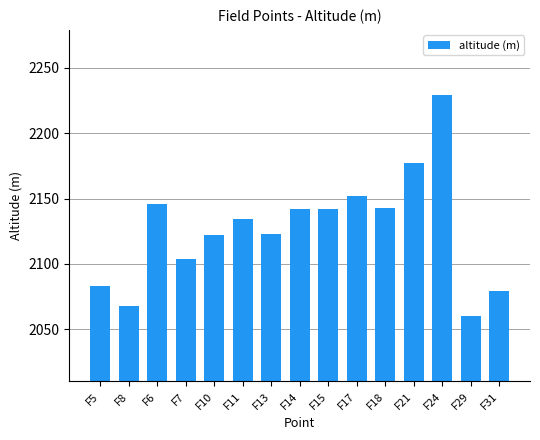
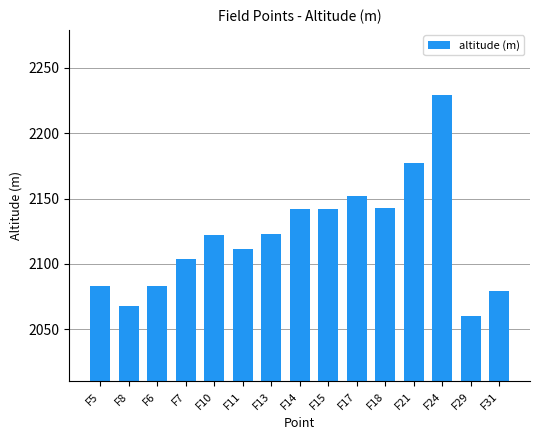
  {
    "F5": 2083,
    "F8": 2068,
-   "F6": 2146,
+   "F6": 2083,
    "F7": 2104,
    "F10": 2122,
-   "F11": 2134,
+   "F11": 2111,
    "F13": 2123,
    "F14": 2142,
    "F15": 2142,
    "F17": 2152,
    "F18": 2143,
    "F21": 2177,
    "F24": 2229,
    "F29": 2060,
    "F31": 2079
  }
